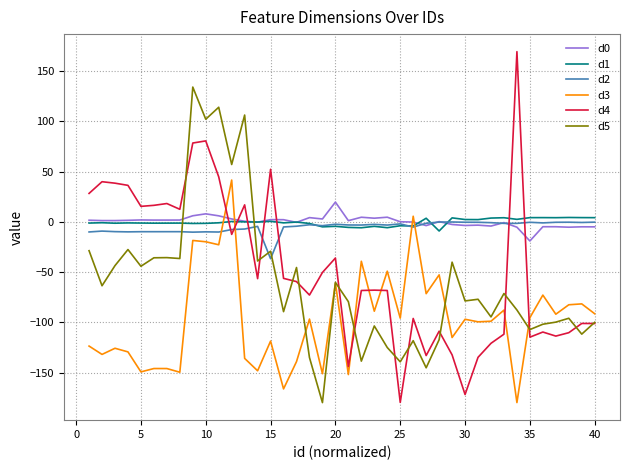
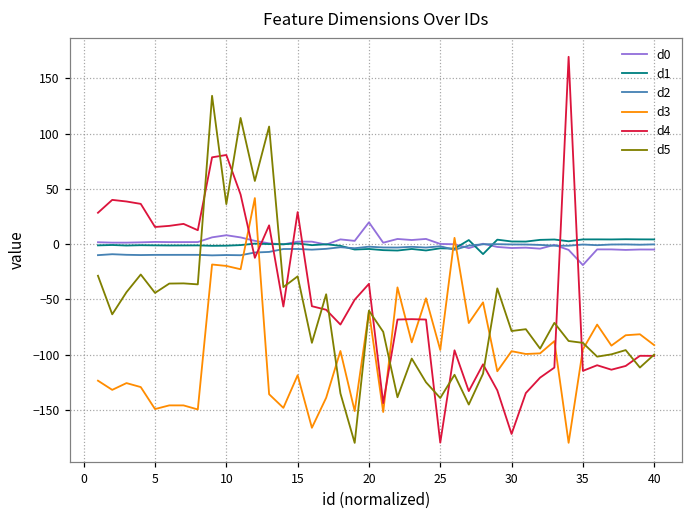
  {
    "d0": {
      "5": 2,
      "10": 8,
      "20": 20,
      "30": -4,
      "35": -19,
      "40": -5
    },
    "d1": {
      "5": -1,
      "10": -1,
      "30": 2,
      "35": 4,
      "40": 4
    },
    "d2": {
      "5": -10,
      "10": -10,
-     "15": -37,
+     "15": -4,
      "30": 0,
      "35": 0,
      "40": 0
    },
    "d3": {
      "5": -149,
      "10": -20,
      "15": -119,
      "25": -96,
      "30": -97,
      "35": -95,
      "40": -91
    },
    "d4": {
      "5": 15,
      "10": 81,
-     "15": 52,
+     "15": 29,
      "20": -36,
      "25": -180,
      "30": -172,
      "35": -115
    },
    "d5": {
      "5": -44,
-     "10": 102,
+     "10": 36,
      "15": -29,
      "25": -139,
      "30": -79,
-     "35": -107
+     "35": -89
    }
  }
